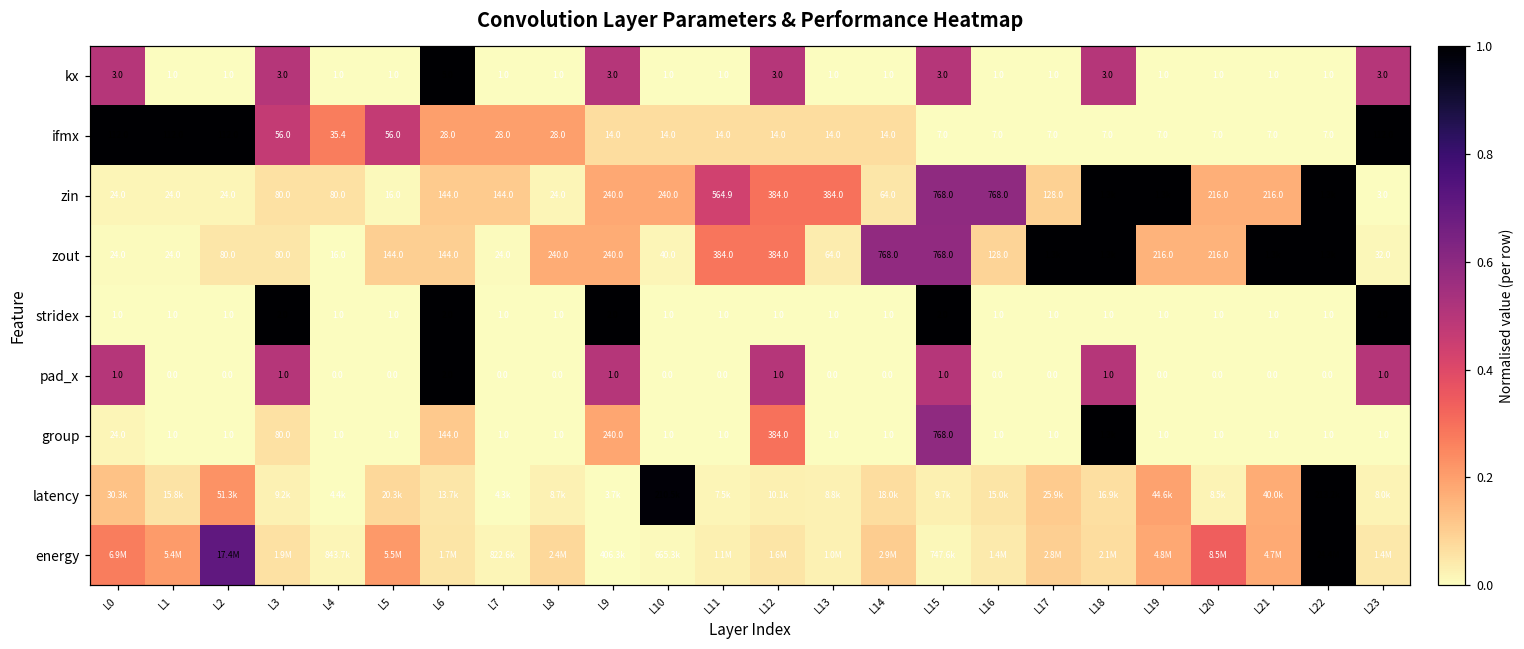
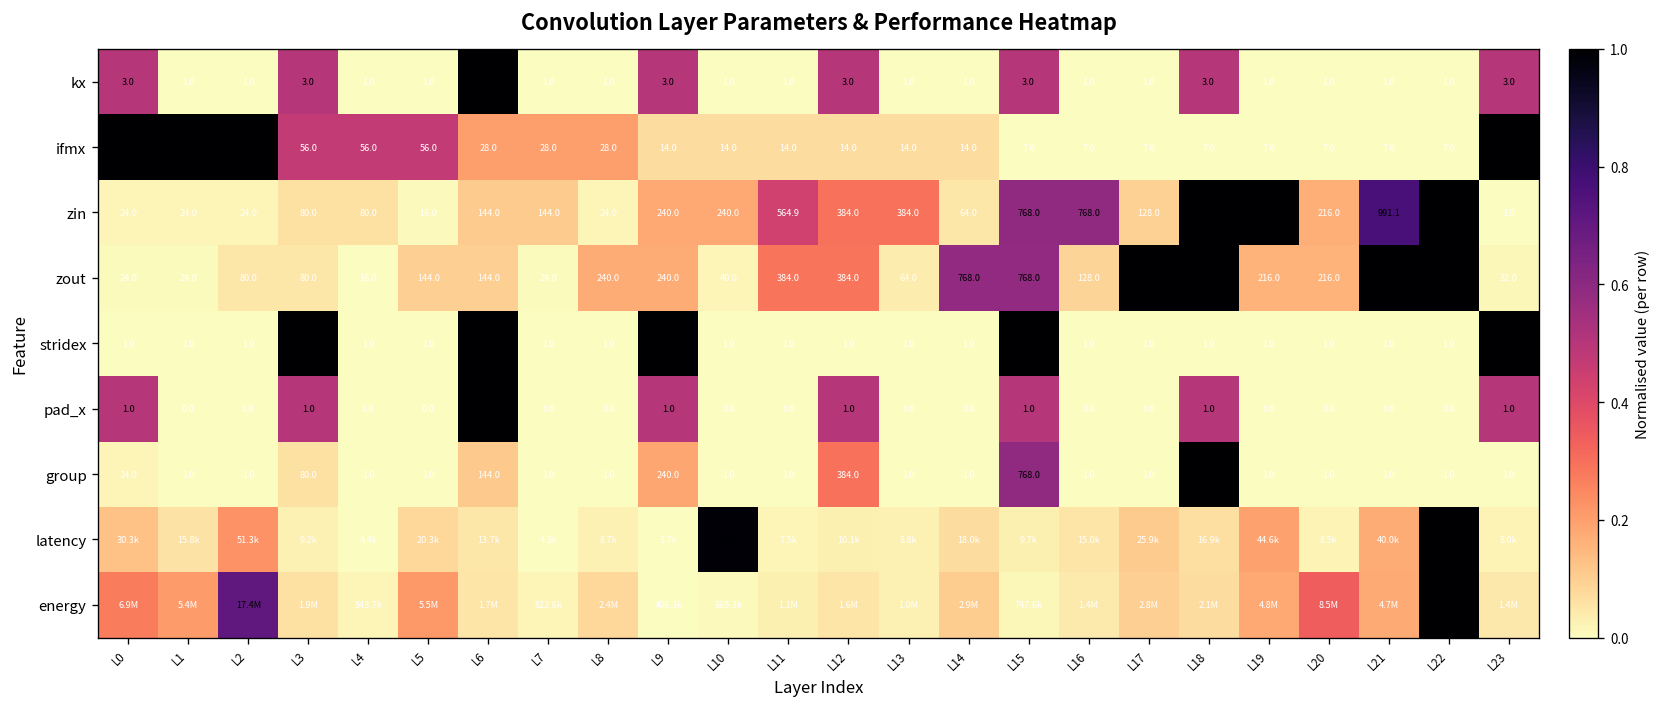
  {
    "kx": {
      "L0": "3.0",
      "L1": "1.0",
      "L2": "1.0",
      "L3": "3.0",
      "L4": "1.0",
      "L5": "1.0",
      "L7": "1.0",
      "L8": "1.0",
      "L9": "3.0",
      "L10": "1.0",
      "L11": "1.0",
      "L12": "3.0",
      "L13": "1.0",
      "L14": "1.0",
      "L15": "3.0",
      "L16": "1.0",
      "L17": "1.0",
      "L18": "3.0",
      "L19": "1.0",
      "L20": "1.0",
      "L21": "1.0",
      "L22": "1.0",
      "L23": "3.0"
    },
    "ifmx": {
      "L3": "56.0",
-     "L4": "35.4",
+     "L4": "56.0",
      "L5": "56.0",
      "L6": "28.0",
      "L7": "28.0",
      "L8": "28.0",
      "L9": "14.0",
      "L10": "14.0",
      "L11": "14.0",
      "L12": "14.0",
      "L13": "14.0",
      "L14": "14.0",
      "L15": "7.0",
      "L16": "7.0",
      "L17": "7.0",
      "L18": "7.0",
      "L19": "7.0",
      "L20": "7.0",
      "L21": "7.0",
      "L22": "7.0"
    },
    "zin": {
      "L0": "24.0",
      "L1": "24.0",
      "L2": "24.0",
      "L3": "80.0",
      "L4": "80.0",
      "L5": "16.0",
      "L6": "144.0",
      "L7": "144.0",
      "L8": "24.0",
      "L9": "240.0",
      "L10": "240.0",
      "L11": "564.9",
      "L12": "384.0",
      "L13": "384.0",
      "L14": "64.0",
      "L15": "768.0",
      "L16": "768.0",
      "L17": "128.0",
      "L20": "216.0",
-     "L21": "216.0",
+     "L21": "991.1",
      "L23": "3.0"
    },
    "zout": {
      "L0": "24.0",
      "L1": "24.0",
      "L2": "80.0",
      "L3": "80.0",
      "L4": "16.0",
      "L5": "144.0",
      "L6": "144.0",
      "L7": "24.0",
      "L8": "240.0",
      "L9": "240.0",
      "L10": "40.0",
      "L11": "384.0",
      "L12": "384.0",
      "L13": "64.0",
      "L14": "768.0",
      "L15": "768.0",
      "L16": "128.0",
      "L19": "216.0",
      "L20": "216.0",
      "L23": "32.0"
    },
    "stridex": {
      "L0": "1.0",
      "L1": "1.0",
      "L2": "1.0",
      "L4": "1.0",
      "L5": "1.0",
      "L7": "1.0",
      "L8": "1.0",
      "L10": "1.0",
      "L11": "1.0",
      "L12": "1.0",
      "L13": "1.0",
      "L14": "1.0",
      "L16": "1.0",
      "L17": "1.0",
      "L18": "1.0",
      "L19": "1.0",
      "L20": "1.0",
      "L21": "1.0",
      "L22": "1.0"
    },
    "pad_x": {
      "L0": "1.0",
      "L1": "0.0",
      "L2": "0.0",
      "L3": "1.0",
      "L4": "0.0",
      "L5": "0.0",
      "L7": "0.0",
      "L8": "0.0",
      "L9": "1.0",
      "L10": "0.0",
      "L11": "0.0",
      "L12": "1.0",
      "L13": "0.0",
      "L14": "0.0",
      "L15": "1.0",
      "L16": "0.0",
      "L17": "0.0",
      "L18": "1.0",
      "L19": "0.0",
      "L20": "0.0",
      "L21": "0.0",
      "L22": "0.0",
      "L23": "1.0"
    },
    "group": {
      "L0": "24.0",
      "L1": "1.0",
      "L2": "1.0",
      "L3": "80.0",
      "L4": "1.0",
      "L5": "1.0",
      "L6": "144.0",
      "L7": "1.0",
      "L8": "1.0",
      "L9": "240.0",
      "L10": "1.0",
      "L11": "1.0",
      "L12": "384.0",
      "L13": "1.0",
      "L14": "1.0",
      "L15": "768.0",
      "L16": "1.0",
      "L17": "1.0",
      "L19": "1.0",
      "L20": "1.0",
      "L21": "1.0",
      "L22": "1.0",
      "L23": "1.0"
    },
    "latency": {
      "L0": "30.3k",
      "L1": "15.8k",
      "L2": "51.3k",
      "L3": "9.2k",
      "L4": "4.4k",
      "L5": "20.3k",
      "L6": "13.7k",
      "L7": "4.3k",
      "L8": "8.7k",
      "L9": "3.7k",
      "L11": "7.5k",
      "L12": "10.1k",
      "L13": "8.8k",
      "L14": "18.0k",
      "L15": "9.7k",
      "L16": "15.0k",
      "L17": "25.9k",
      "L18": "16.9k",
      "L19": "44.6k",
      "L20": "8.5k",
      "L21": "40.0k",
      "L23": "8.0k"
    },
    "energy": {
      "L0": "6.9M",
      "L1": "5.4M",
      "L2": "17.4M",
      "L3": "1.9M",
      "L4": "843.7k",
      "L5": "5.5M",
      "L6": "1.7M",
      "L7": "822.6k",
      "L8": "2.4M",
      "L9": "406.3k",
      "L10": "665.3k",
      "L11": "1.1M",
      "L12": "1.6M",
      "L13": "1.0M",
      "L14": "2.9M",
      "L15": "747.6k",
      "L16": "1.4M",
      "L17": "2.8M",
      "L18": "2.1M",
      "L19": "4.8M",
      "L20": "8.5M",
      "L21": "4.7M",
      "L23": "1.4M"
    }
  }
